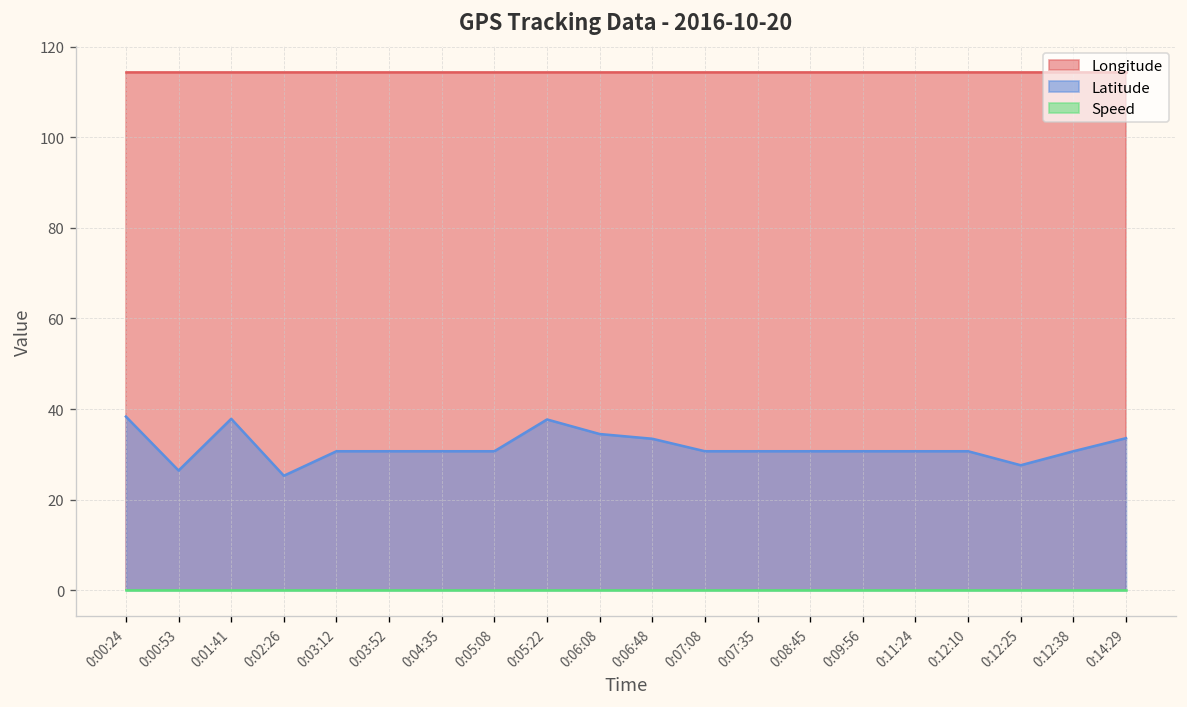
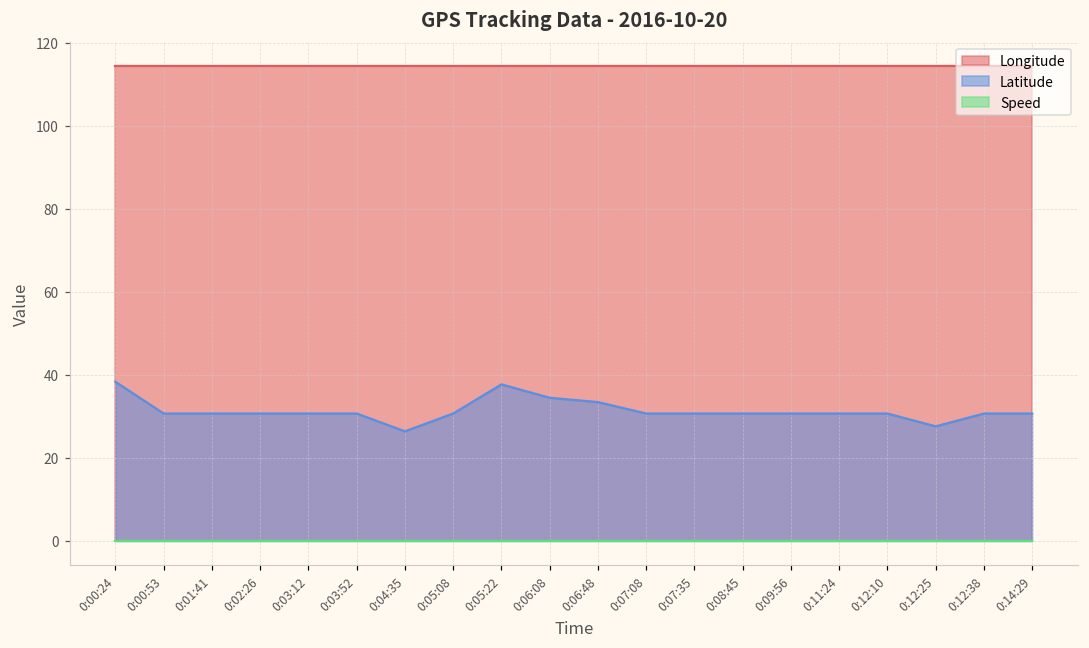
  {
    "Longitude": {
      "0:00:24": 114,
      "0:00:53": 114,
      "0:01:41": 114,
      "0:02:26": 114,
      "0:03:12": 114,
      "0:03:52": 114,
      "0:04:35": 114,
      "0:05:08": 114,
      "0:05:22": 114,
      "0:06:08": 114,
      "0:06:48": 114,
      "0:07:08": 114,
      "0:07:35": 114,
      "0:08:45": 114,
      "0:09:56": 114,
      "0:11:24": 114,
      "0:12:10": 114,
      "0:12:25": 114
    },
    "Latitude": {
      "0:00:24": 38,
-     "0:00:53": 26,
-     "0:01:41": 38,
-     "0:02:26": 25,
+     "0:00:53": 31,
+     "0:01:41": 31,
+     "0:02:26": 31,
      "0:03:12": 31,
      "0:03:52": 31,
-     "0:04:35": 31,
+     "0:04:35": 26,
      "0:05:08": 31,
      "0:05:22": 38,
      "0:06:08": 34,
      "0:06:48": 33,
      "0:07:08": 31,
      "0:07:35": 31,
      "0:08:45": 31,
      "0:09:56": 31,
      "0:11:24": 31,
      "0:12:10": 31,
      "0:12:25": 28,
      "0:12:38": 31,
-     "0:14:29": 34
+     "0:14:29": 31
    },
    "Speed": {
      "0:00:24": 0,
      "0:00:53": 0,
      "0:01:41": 0,
      "0:02:26": 0,
      "0:03:12": 0,
      "0:03:52": 0,
      "0:04:35": 0,
      "0:05:08": 0,
      "0:05:22": 0,
      "0:06:08": 0,
      "0:06:48": 0,
      "0:07:08": 0,
      "0:07:35": 0,
      "0:08:45": 0,
      "0:09:56": 0,
      "0:11:24": 0,
      "0:12:10": 0,
      "0:12:25": 0,
      "0:12:38": 0,
      "0:14:29": 0
    }
  }
